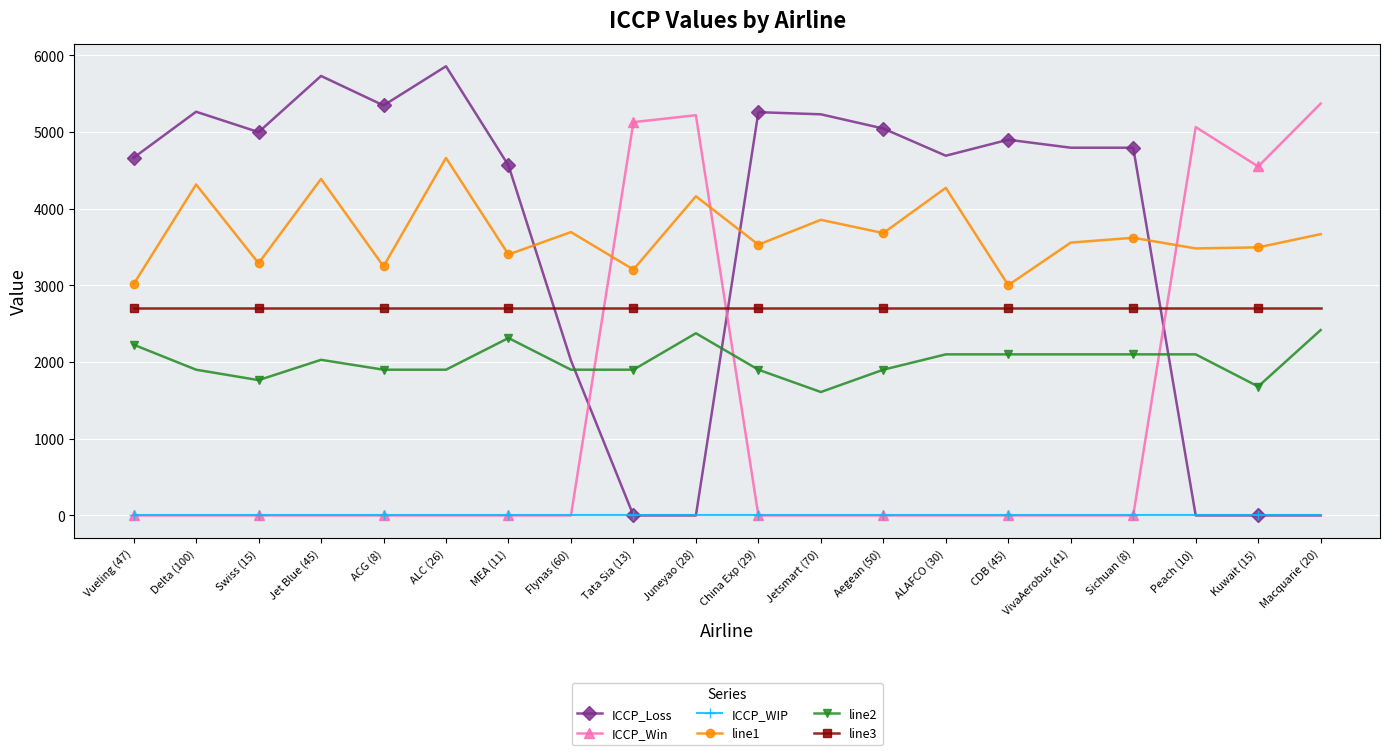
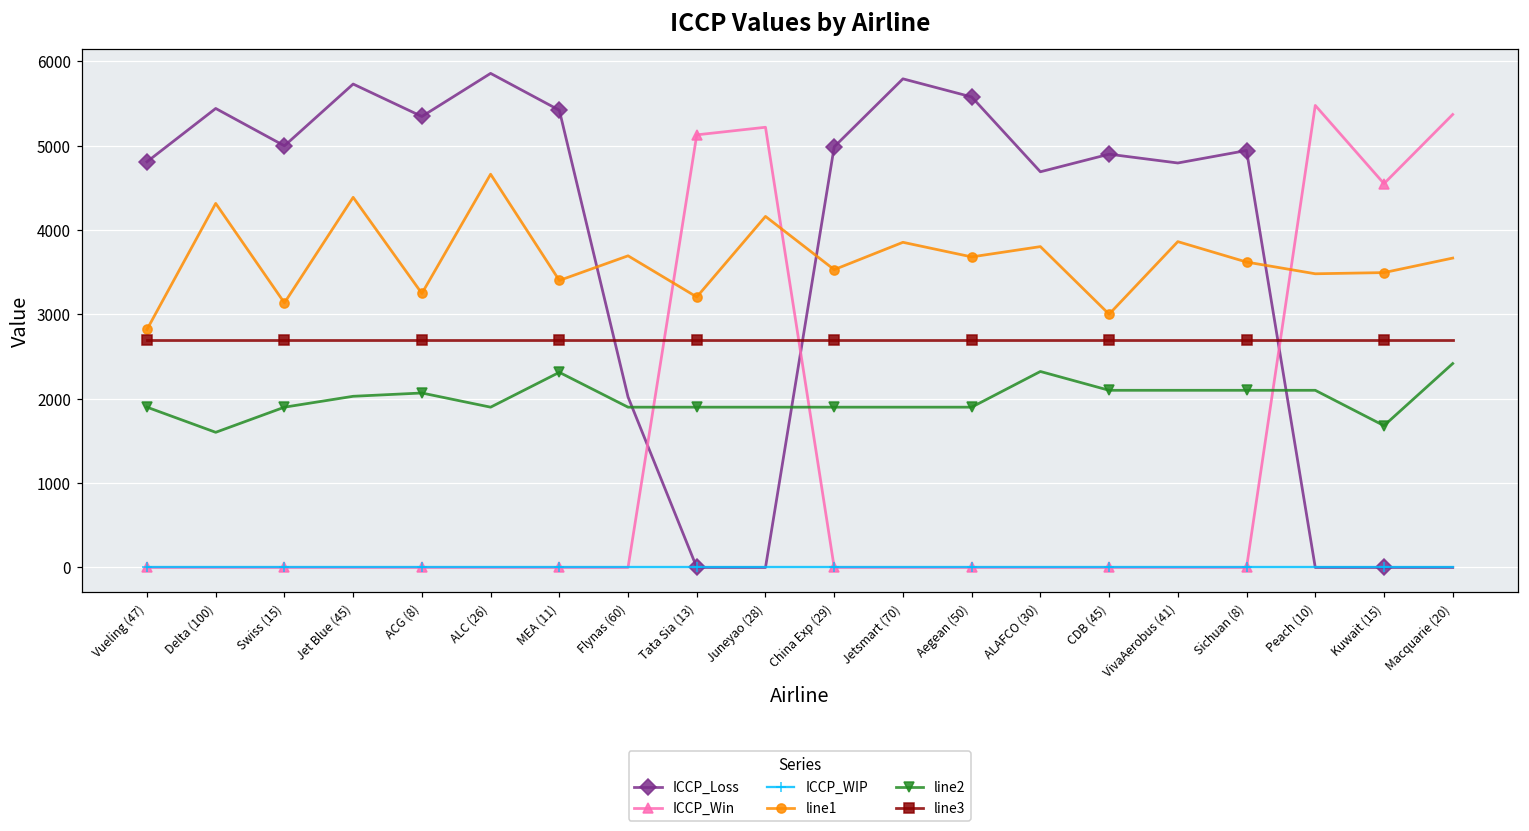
  {
    "ICCP_Loss": {
-     "Vueling (47)": 4700,
-     "Delta (100)": 5300,
+     "Vueling (47)": 4800,
+     "Delta (100)": 5400,
      "Swiss (15)": 5000,
      "Jet Blue (45)": 5700,
      "ACG (8)": 5300,
      "ALC (26)": 5900,
-     "MEA (11)": 4600,
+     "MEA (11)": 5400,
      "Flynas (60)": 2000,
-     "China Exp (29)": 5300,
-     "Jetsmart (70)": 5200,
-     "Aegean (50)": 5000,
+     "China Exp (29)": 5000,
+     "Jetsmart (70)": 5800,
+     "Aegean (50)": 5600,
      "ALAFCO (30)": 4700,
      "CDB (45)": 4900,
      "VivaAerobus (41)": 4800,
-     "Sichuan (8)": 4800
+     "Sichuan (8)": 4900
    },
    "ICCP_Win": {
      "Tata Sia (13)": 5100,
      "Juneyao (28)": 5200,
-     "Peach (10)": 5100,
+     "Peach (10)": 5500,
      "Kuwait (15)": 4500,
      "Macquarie (20)": 5400
    },
    "line1": {
-     "Vueling (47)": 3000,
+     "Vueling (47)": 2800,
      "Delta (100)": 4300,
-     "Swiss (15)": 3300,
+     "Swiss (15)": 3100,
      "Jet Blue (45)": 4400,
      "ACG (8)": 3200,
      "ALC (26)": 4700,
      "MEA (11)": 3400,
      "Flynas (60)": 3700,
      "Tata Sia (13)": 3200,
      "Juneyao (28)": 4200,
      "China Exp (29)": 3500,
      "Jetsmart (70)": 3900,
      "Aegean (50)": 3700,
-     "ALAFCO (30)": 4300,
+     "ALAFCO (30)": 3800,
      "CDB (45)": 3000,
-     "VivaAerobus (41)": 3600,
+     "VivaAerobus (41)": 3900,
      "Sichuan (8)": 3600,
      "Peach (10)": 3500,
      "Kuwait (15)": 3500,
      "Macquarie (20)": 3700
    },
    "line2": {
-     "Vueling (47)": 2200,
-     "Delta (100)": 1900,
-     "Swiss (15)": 1800,
+     "Vueling (47)": 1900,
+     "Delta (100)": 1600,
+     "Swiss (15)": 1900,
      "Jet Blue (45)": 2000,
-     "ACG (8)": 1900,
+     "ACG (8)": 2100,
      "ALC (26)": 1900,
      "MEA (11)": 2300,
      "Flynas (60)": 1900,
      "Tata Sia (13)": 1900,
-     "Juneyao (28)": 2400,
+     "Juneyao (28)": 1900,
      "China Exp (29)": 1900,
-     "Jetsmart (70)": 1600,
+     "Jetsmart (70)": 1900,
      "Aegean (50)": 1900,
-     "ALAFCO (30)": 2100,
+     "ALAFCO (30)": 2300,
      "CDB (45)": 2100,
      "VivaAerobus (41)": 2100,
      "Sichuan (8)": 2100,
      "Peach (10)": 2100,
      "Kuwait (15)": 1700,
      "Macquarie (20)": 2400
    },
    "line3": {
      "Vueling (47)": 2700,
      "Delta (100)": 2700,
      "Swiss (15)": 2700,
      "Jet Blue (45)": 2700,
      "ACG (8)": 2700,
      "ALC (26)": 2700,
      "MEA (11)": 2700,
      "Flynas (60)": 2700,
      "Tata Sia (13)": 2700,
      "Juneyao (28)": 2700,
      "China Exp (29)": 2700,
      "Jetsmart (70)": 2700,
      "Aegean (50)": 2700,
      "ALAFCO (30)": 2700,
      "CDB (45)": 2700,
      "VivaAerobus (41)": 2700,
      "Sichuan (8)": 2700,
      "Peach (10)": 2700,
      "Kuwait (15)": 2700,
      "Macquarie (20)": 2700
    }
  }
